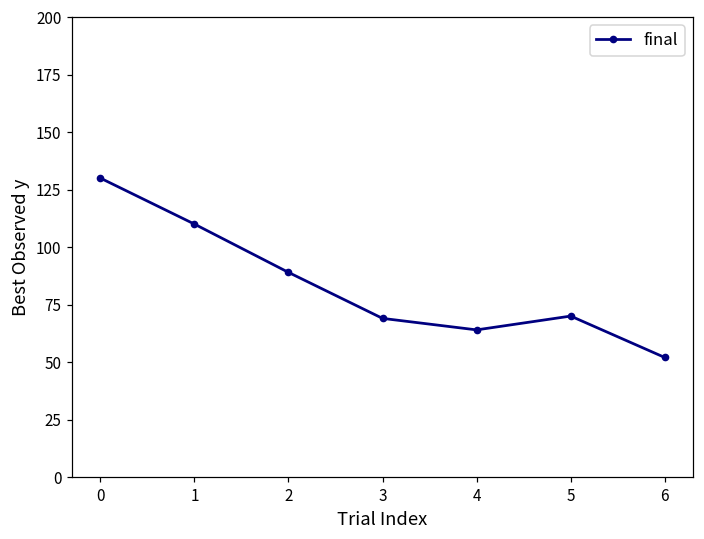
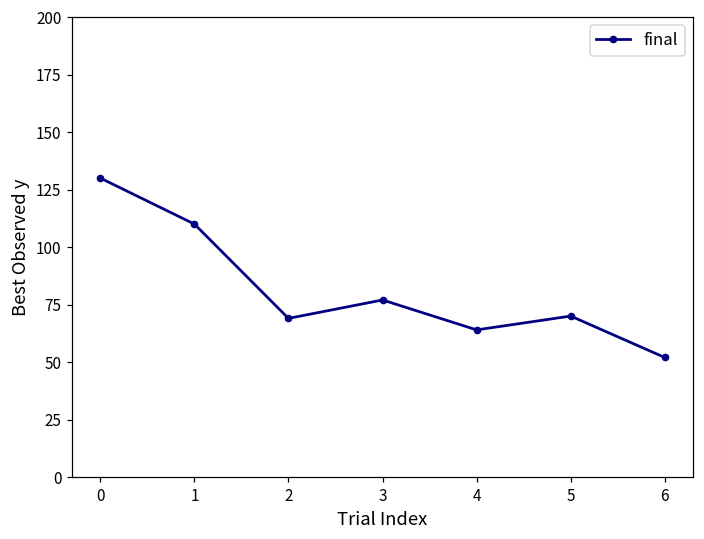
  {
    "0": 130,
    "1": 110,
-   "2": 89,
-   "3": 69,
+   "2": 69,
+   "3": 77,
    "4": 64,
    "5": 70,
    "6": 52
  }
